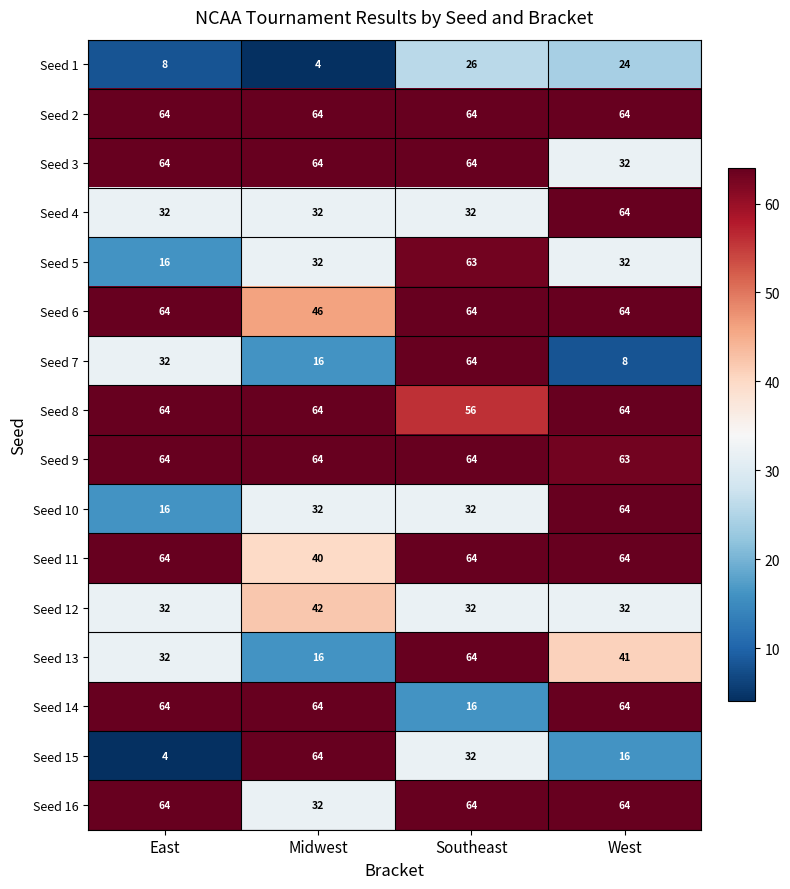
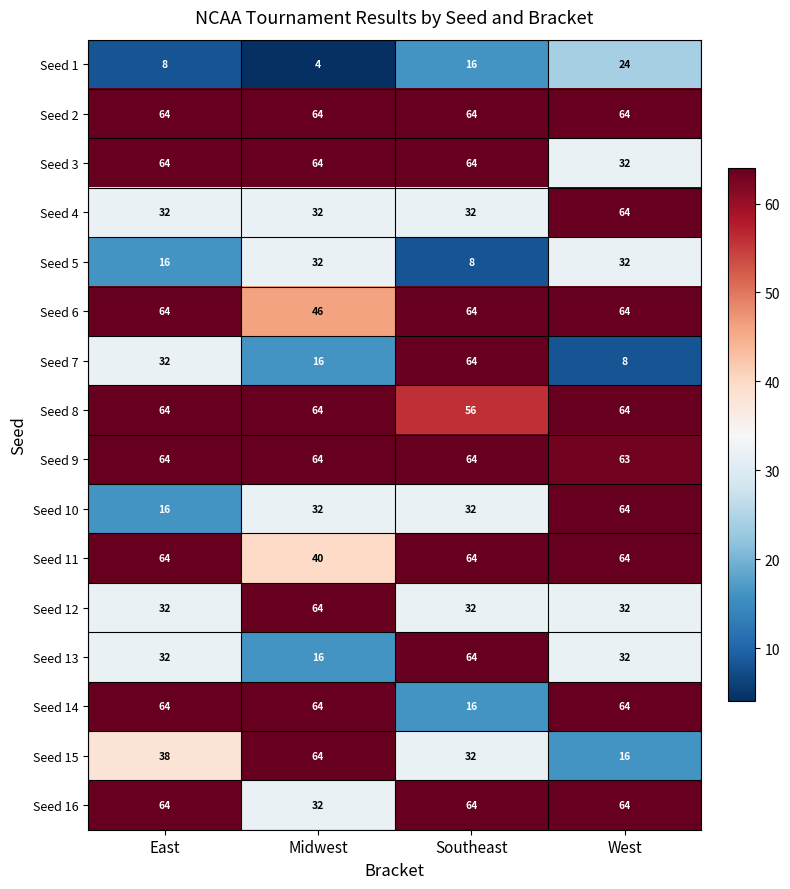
  {
    "Seed 1": {
      "East": 8,
      "Midwest": 4,
-     "Southeast": 26,
+     "Southeast": 16,
      "West": 24
    },
    "Seed 2": {
      "East": 64,
      "Midwest": 64,
      "Southeast": 64,
      "West": 64
    },
    "Seed 3": {
      "East": 64,
      "Midwest": 64,
      "Southeast": 64,
      "West": 32
    },
    "Seed 4": {
      "East": 32,
      "Midwest": 32,
      "Southeast": 32,
      "West": 64
    },
    "Seed 5": {
      "East": 16,
      "Midwest": 32,
-     "Southeast": 63,
+     "Southeast": 8,
      "West": 32
    },
    "Seed 6": {
      "East": 64,
      "Midwest": 46,
      "Southeast": 64,
      "West": 64
    },
    "Seed 7": {
      "East": 32,
      "Midwest": 16,
      "Southeast": 64,
      "West": 8
    },
    "Seed 8": {
      "East": 64,
      "Midwest": 64,
      "Southeast": 56,
      "West": 64
    },
    "Seed 9": {
      "East": 64,
      "Midwest": 64,
      "Southeast": 64,
      "West": 63
    },
    "Seed 10": {
      "East": 16,
      "Midwest": 32,
      "Southeast": 32,
      "West": 64
    },
    "Seed 11": {
      "East": 64,
      "Midwest": 40,
      "Southeast": 64,
      "West": 64
    },
    "Seed 12": {
      "East": 32,
-     "Midwest": 42,
+     "Midwest": 64,
      "Southeast": 32,
      "West": 32
    },
    "Seed 13": {
      "East": 32,
      "Midwest": 16,
      "Southeast": 64,
-     "West": 41
+     "West": 32
    },
    "Seed 14": {
      "East": 64,
      "Midwest": 64,
      "Southeast": 16,
      "West": 64
    },
    "Seed 15": {
-     "East": 4,
+     "East": 38,
      "Midwest": 64,
      "Southeast": 32,
      "West": 16
    },
    "Seed 16": {
      "East": 64,
      "Midwest": 32,
      "Southeast": 64,
      "West": 64
    }
  }
